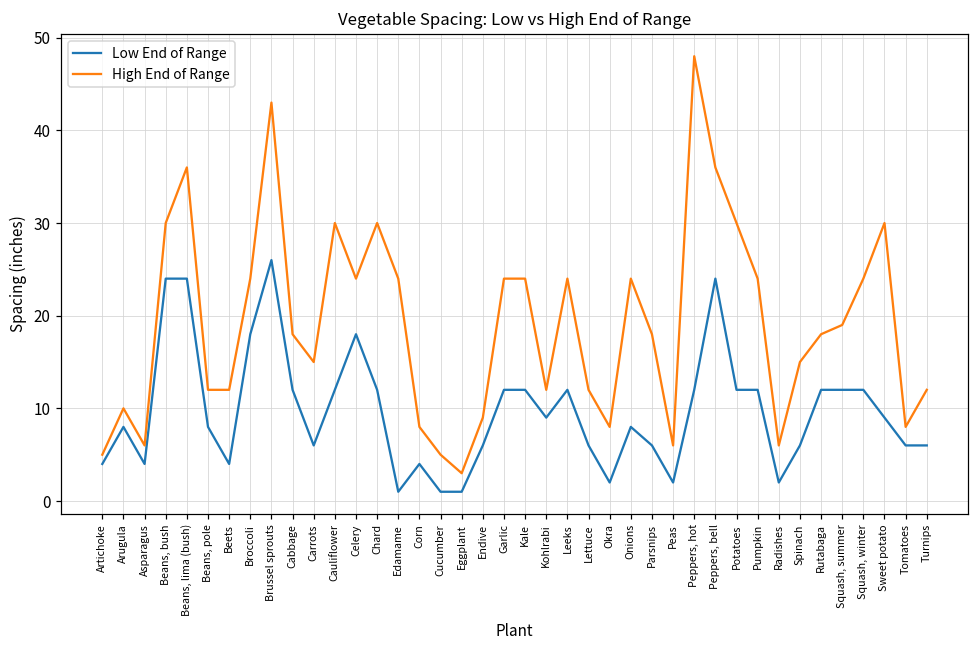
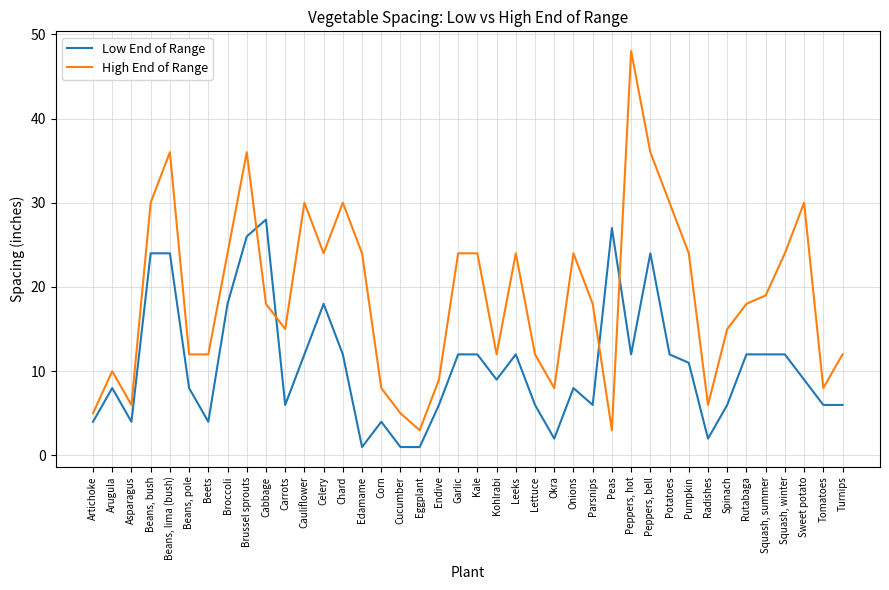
  {
    "Low End of Range": {
      "Artichoke": 4,
      "Arugula": 8,
      "Asparagus": 4,
      "Beans, bush": 24,
      "Beans, lima (bush)": 24,
      "Beans, pole": 8,
      "Beets": 4,
      "Broccoli": 18,
      "Brussel sprouts": 26,
-     "Cabbage": 12,
+     "Cabbage": 28,
      "Carrots": 6,
      "Cauliflower": 12,
      "Celery": 18,
      "Chard": 12,
      "Edamame": 1,
      "Corn": 4,
      "Cucumber": 1,
      "Eggplant": 1,
      "Endive": 6,
      "Garlic": 12,
      "Kale": 12,
      "Kohlrabi": 9,
      "Leeks": 12,
      "Lettuce": 6,
      "Okra": 2,
      "Onions": 8,
      "Parsnips": 6,
-     "Peas": 2,
+     "Peas": 27,
      "Peppers, hot": 12,
      "Peppers, bell": 24,
      "Potatoes": 12,
-     "Pumpkin": 12,
+     "Pumpkin": 11,
      "Radishes": 2,
      "Spinach": 6,
      "Rutabaga": 12,
      "Squash, summer": 12,
      "Squash, winter": 12,
      "Sweet potato": 9,
      "Tomatoes": 6,
      "Turnips": 6
    },
    "High End of Range": {
      "Artichoke": 5,
      "Arugula": 10,
      "Asparagus": 6,
      "Beans, bush": 30,
      "Beans, lima (bush)": 36,
      "Beans, pole": 12,
      "Beets": 12,
      "Broccoli": 24,
-     "Brussel sprouts": 43,
+     "Brussel sprouts": 36,
      "Cabbage": 18,
      "Carrots": 15,
      "Cauliflower": 30,
      "Celery": 24,
      "Chard": 30,
      "Edamame": 24,
      "Corn": 8,
      "Cucumber": 5,
      "Eggplant": 3,
      "Endive": 9,
      "Garlic": 24,
      "Kale": 24,
      "Kohlrabi": 12,
      "Leeks": 24,
      "Lettuce": 12,
      "Okra": 8,
      "Onions": 24,
      "Parsnips": 18,
-     "Peas": 6,
+     "Peas": 3,
      "Peppers, hot": 48,
      "Peppers, bell": 36,
      "Potatoes": 30,
      "Pumpkin": 24,
      "Radishes": 6,
      "Spinach": 15,
      "Rutabaga": 18,
      "Squash, summer": 19,
      "Squash, winter": 24,
      "Sweet potato": 30,
      "Tomatoes": 8,
      "Turnips": 12
    }
  }
